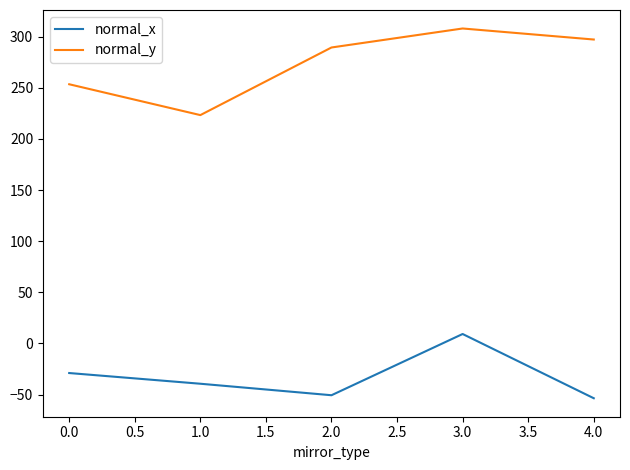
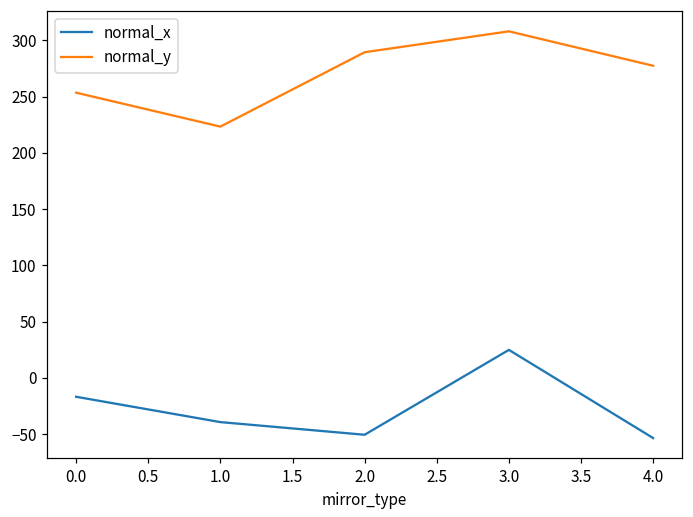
  {
    "normal_x": {
-     "0.0": -29,
+     "0.0": -17,
      "1.0": -39,
      "2.0": -51,
-     "3.0": 9,
+     "3.0": 25,
      "4.0": -54
    },
    "normal_y": {
      "0.0": 253,
      "1.0": 223,
      "2.0": 289,
      "3.0": 308,
-     "4.0": 297
+     "4.0": 277
    }
  }
